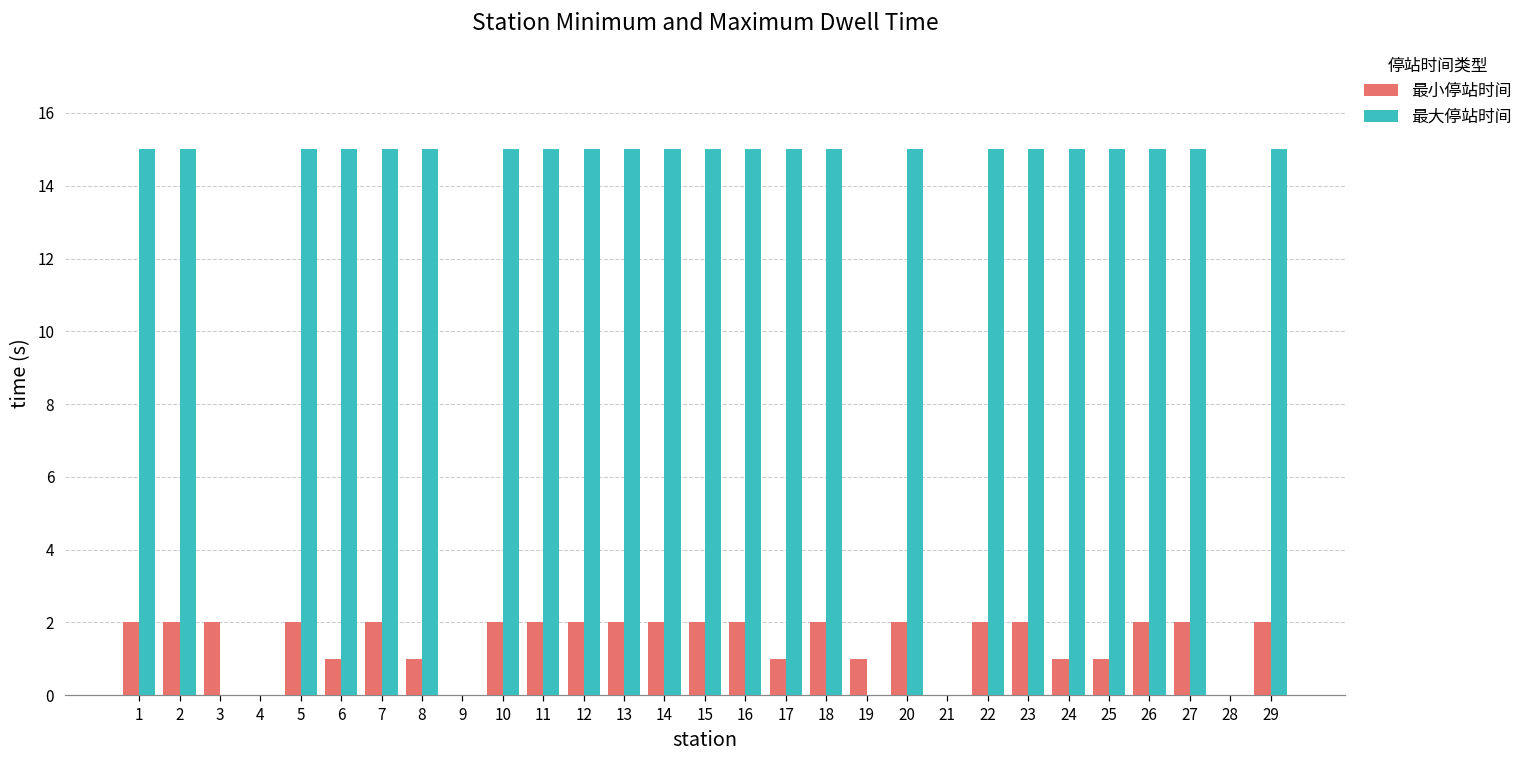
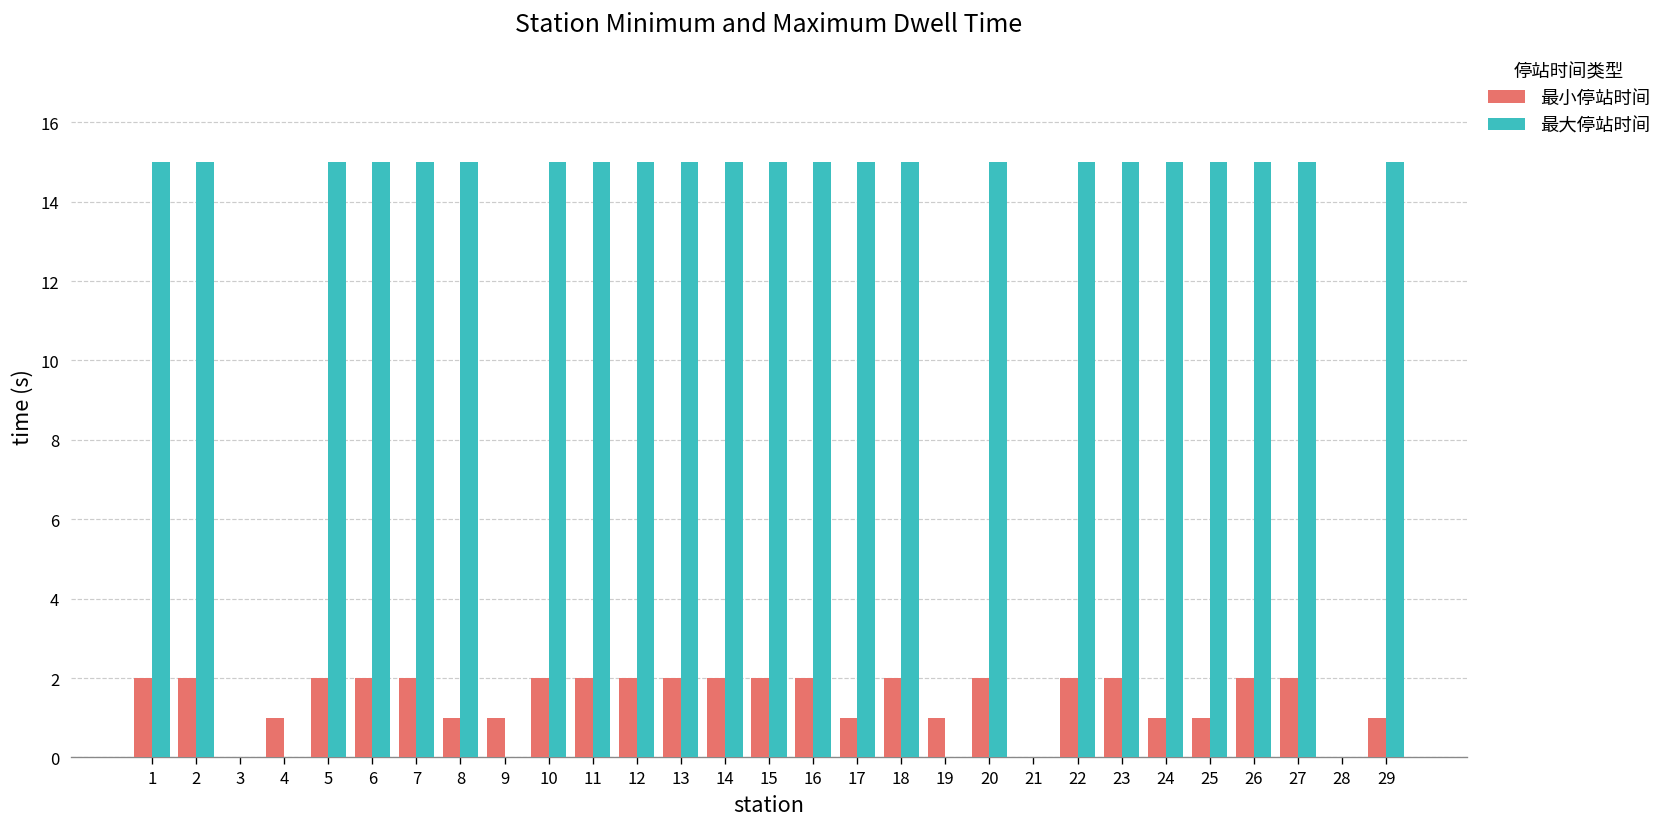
  {
    "最小停站时间": {
      "1": 2,
      "2": 2,
-     "3": 2,
-     "4": 0,
+     "3": 0,
+     "4": 1,
      "5": 2,
-     "6": 1,
+     "6": 2,
      "7": 2,
      "8": 1,
-     "9": 0,
+     "9": 1,
      "10": 2,
      "11": 2,
      "12": 2,
      "13": 2,
      "14": 2,
      "15": 2,
      "16": 2,
      "17": 1,
      "18": 2,
      "19": 1,
      "20": 2,
      "21": 0,
      "22": 2,
      "23": 2,
      "24": 1,
      "25": 1,
      "26": 2,
      "27": 2,
      "28": 0,
-     "29": 2
+     "29": 1
    },
    "最大停站时间": {
      "1": 15,
      "2": 15,
      "3": 0,
      "4": 0,
      "5": 15,
      "6": 15,
      "7": 15,
      "8": 15,
      "9": 0,
      "10": 15,
      "11": 15,
      "12": 15,
      "13": 15,
      "14": 15,
      "15": 15,
      "16": 15,
      "17": 15,
      "18": 15,
      "19": 0,
      "20": 15,
      "21": 0,
      "22": 15,
      "23": 15,
      "24": 15,
      "25": 15,
      "26": 15,
      "27": 15,
      "28": 0,
      "29": 15
    }
  }
